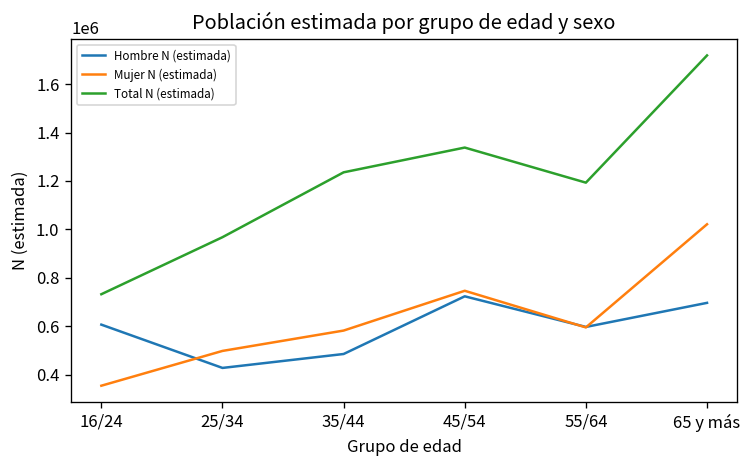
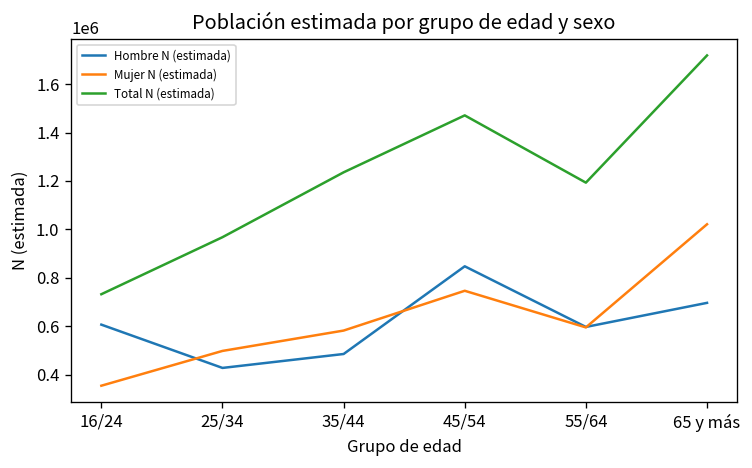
  {
    "Hombre N (estimada)": {
      "16/24": 610000,
      "25/34": 430000,
      "35/44": 490000,
-     "45/54": 720000,
+     "45/54": 850000,
      "65 y más": 700000
    },
    "Mujer N (estimada)": {
      "16/24": 350000,
      "25/34": 500000,
      "35/44": 580000,
      "45/54": 750000,
      "65 y más": 1020000
    },
    "Total N (estimada)": {
      "16/24": 730000,
      "25/34": 970000,
      "35/44": 1240000,
-     "45/54": 1340000,
+     "45/54": 1470000,
      "55/64": 1190000,
      "65 y más": 1720000
    }
  }
